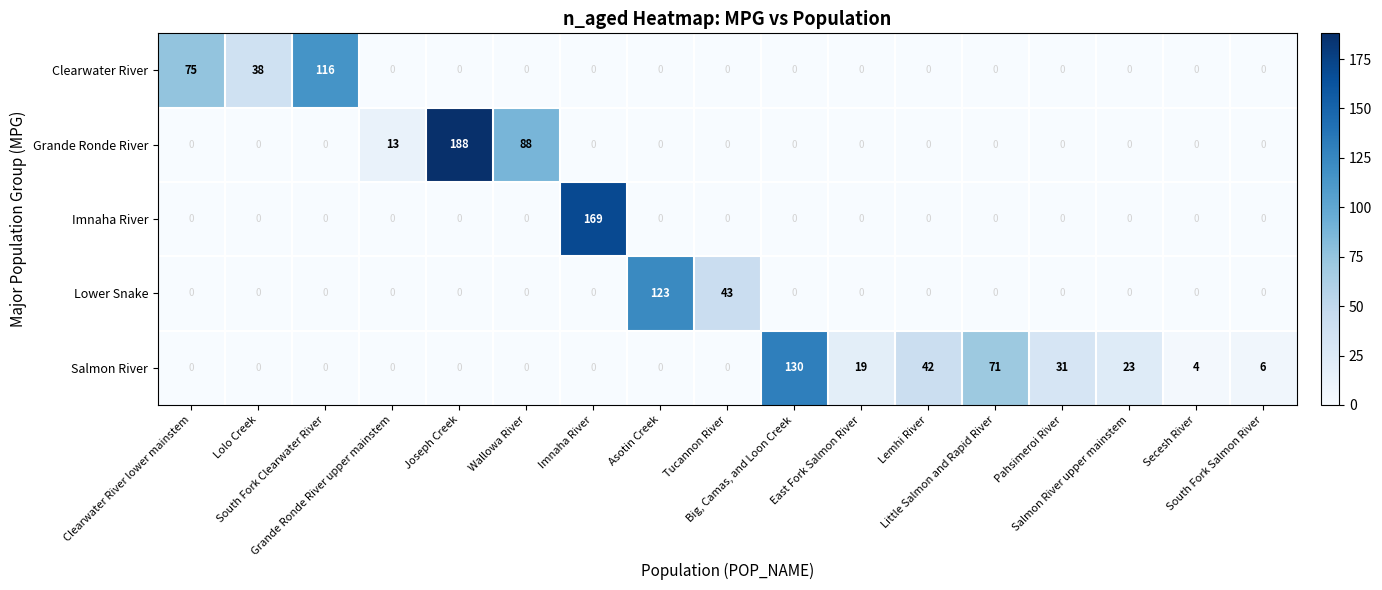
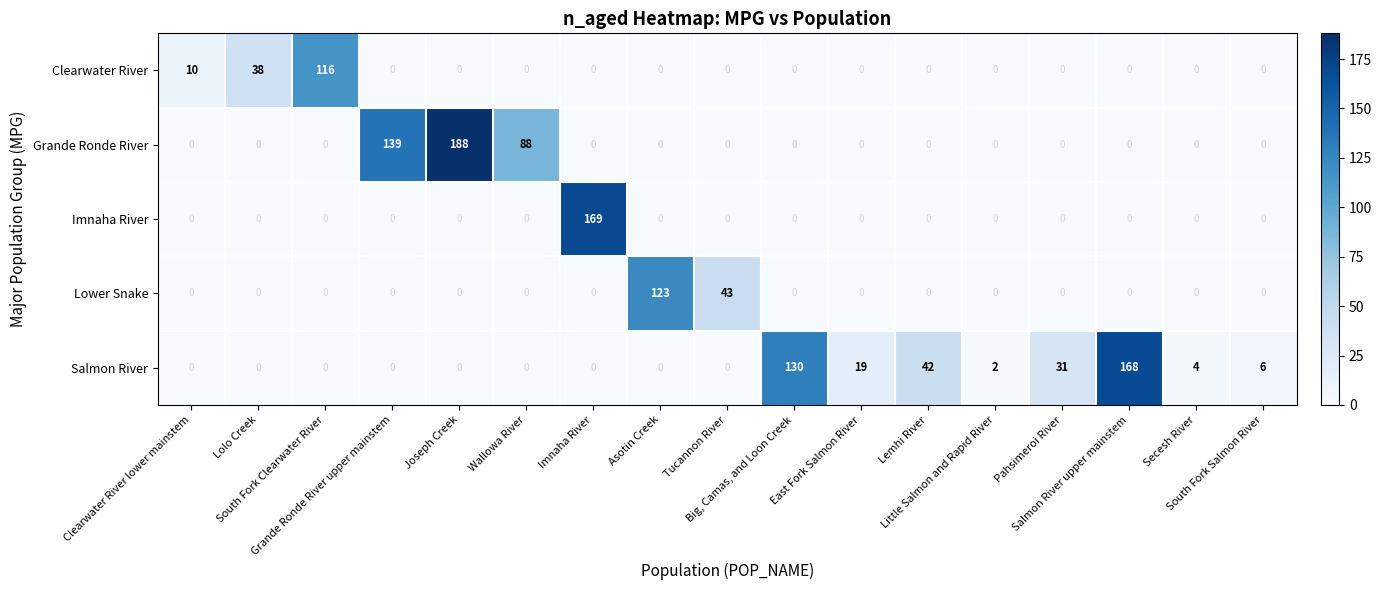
  {
    "Clearwater River": {
-     "Clearwater River lower mainstem": 75,
+     "Clearwater River lower mainstem": 10,
      "Lolo Creek": 38,
      "South Fork Clearwater River": 116
    },
    "Grande Ronde River": {
-     "Grande Ronde River upper mainstem": 13,
+     "Grande Ronde River upper mainstem": 139,
      "Joseph Creek": 188,
      "Wallowa River": 88
    },
    "Imnaha River": {
      "Imnaha River": 169
    },
    "Lower Snake": {
      "Asotin Creek": 123,
      "Tucannon River": 43
    },
    "Salmon River": {
      "Big, Camas, and Loon Creek": 130,
      "East Fork Salmon River": 19,
      "Lemhi River": 42,
-     "Little Salmon and Rapid River": 71,
+     "Little Salmon and Rapid River": 2,
      "Pahsimeroi River": 31,
-     "Salmon River upper mainstem": 23,
+     "Salmon River upper mainstem": 168,
      "Secesh River": 4,
      "South Fork Salmon River": 6
    }
  }
